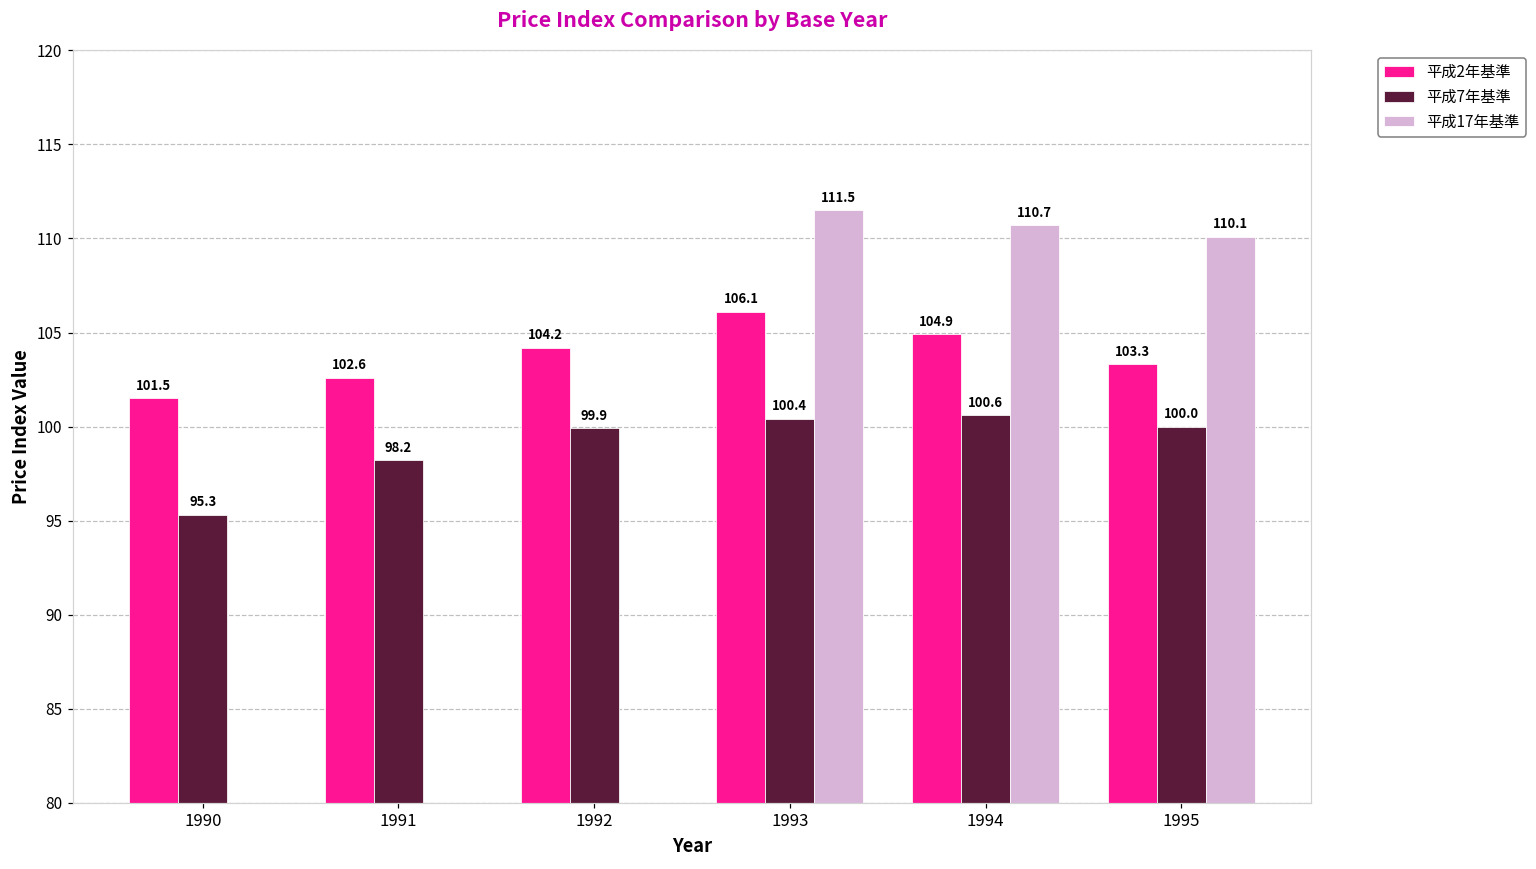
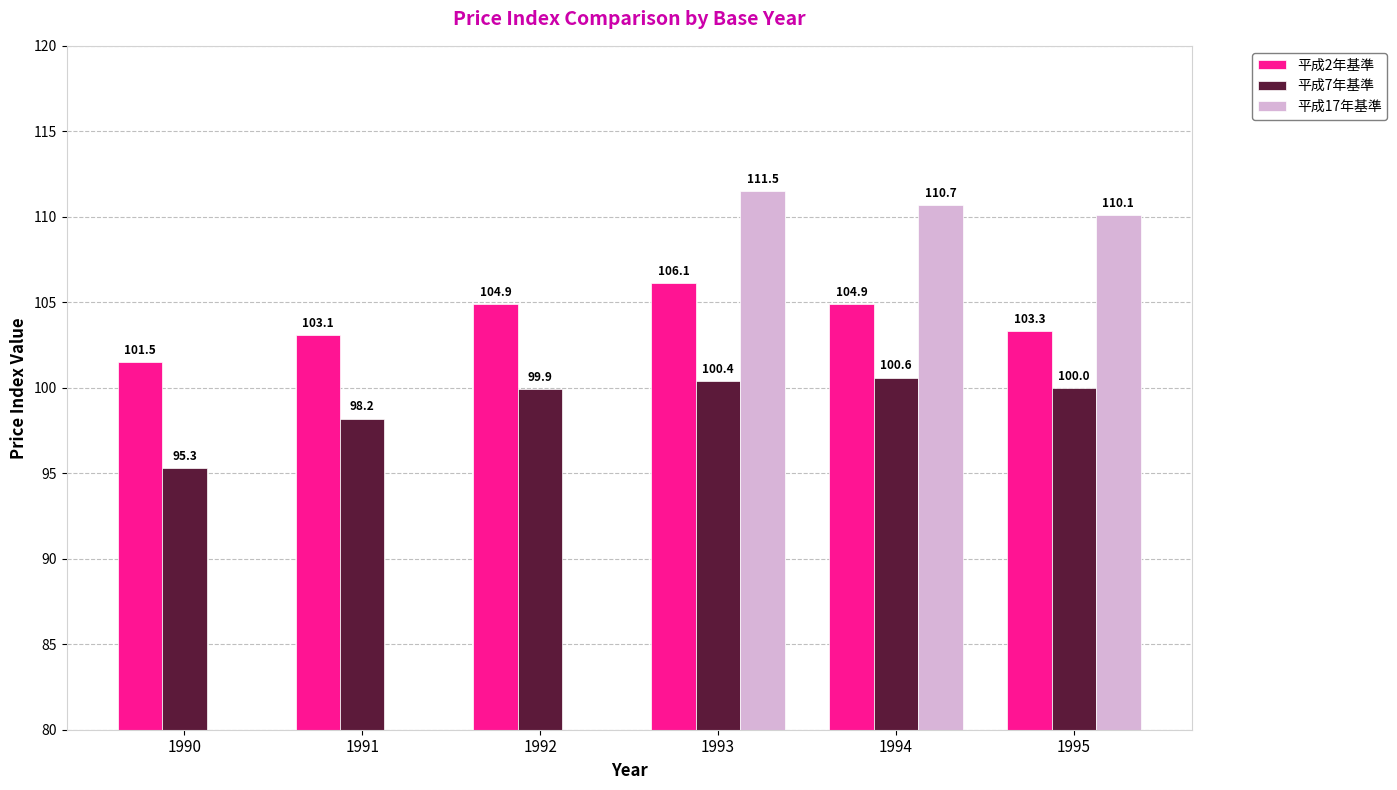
  {
    "平成2年基準": {
      "1990": 101.5,
-     "1991": 102.6,
-     "1992": 104.2,
+     "1991": 103.1,
+     "1992": 104.9,
      "1993": 106.1,
      "1994": 104.9,
      "1995": 103.3
    },
    "平成7年基準": {
      "1990": 95.3,
      "1991": 98.2,
      "1992": 99.9,
      "1993": 100.4,
      "1994": 100.6,
      "1995": 100.0
    },
    "平成17年基準": {
      "1993": 111.5,
      "1994": 110.7,
      "1995": 110.1
    }
  }
